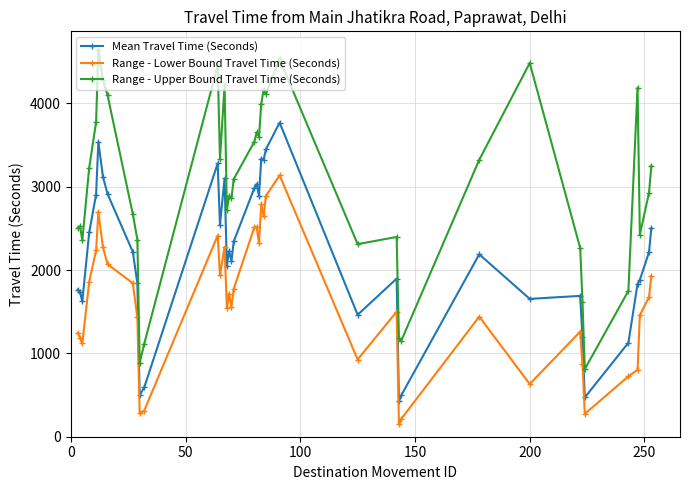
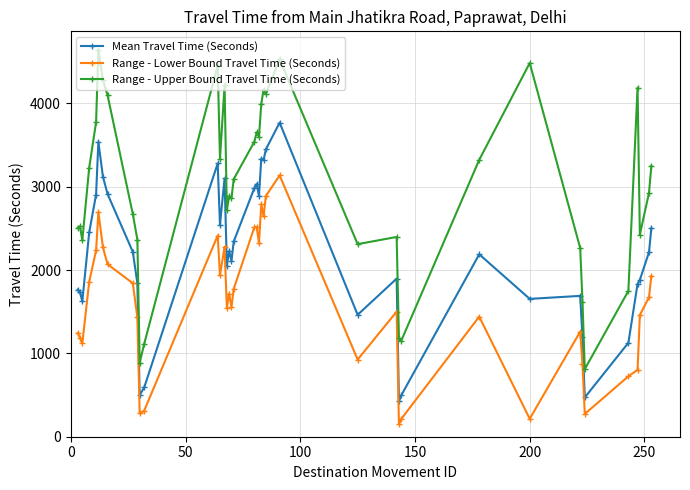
  {
    "Mean Travel Time (Seconds)": {
      "200": 1700
    },
    "Range - Lower Bound Travel Time (Seconds)": {
-     "200": 600
+     "200": 200
    },
    "Range - Upper Bound Travel Time (Seconds)": {
      "200": 4500
    }
  }
